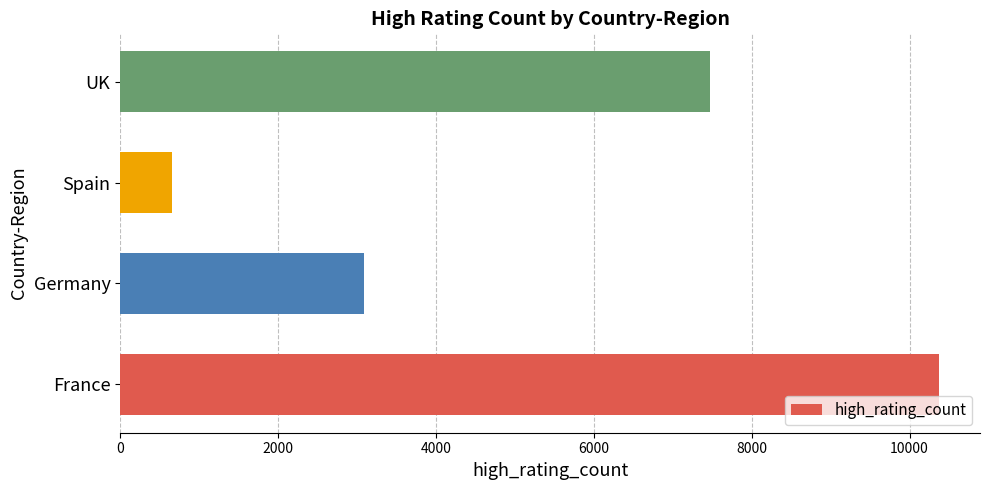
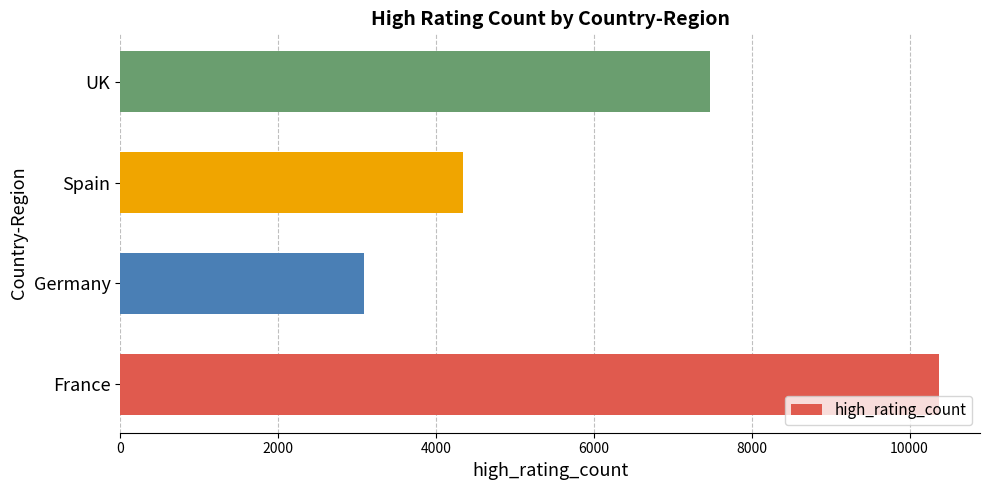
  {
    "UK": 7500,
-   "Spain": 700,
+   "Spain": 4300,
    "Germany": 3100,
    "France": 10400
  }
